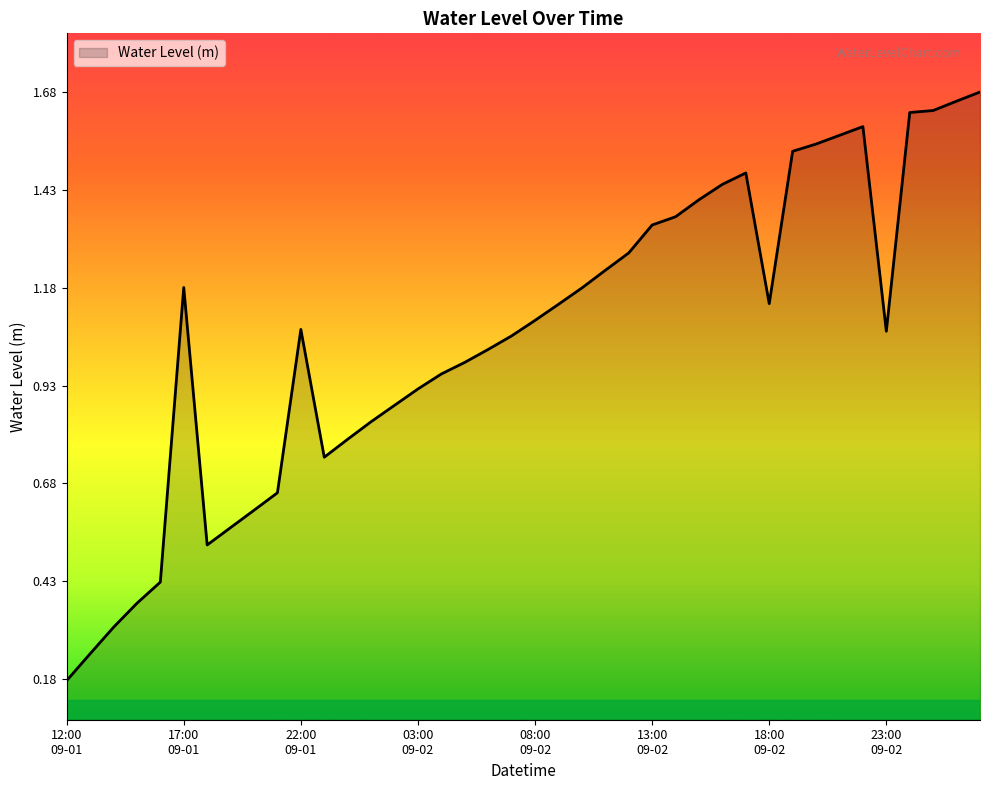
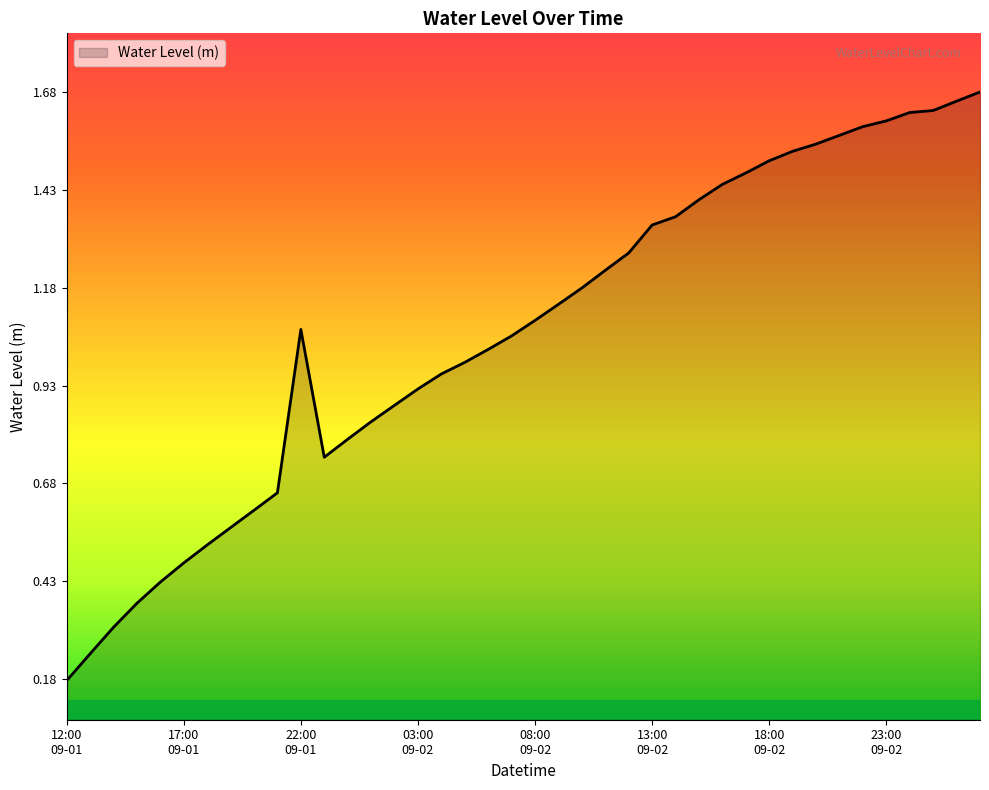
  {
    "12:00 09-01": 0.18,
-   "17:00 09-01": 1.18,
+   "17:00 09-01": 0.48,
    "22:00 09-01": 1.07,
    "03:00 09-02": 0.92,
    "08:00 09-02": 1.10,
    "13:00 09-02": 1.34,
-   "18:00 09-02": 1.14,
-   "23:00 09-02": 1.07
+   "18:00 09-02": 1.50,
+   "23:00 09-02": 1.61
  }
